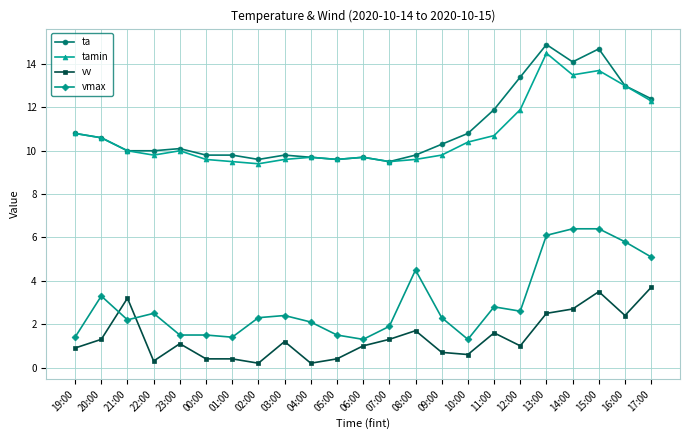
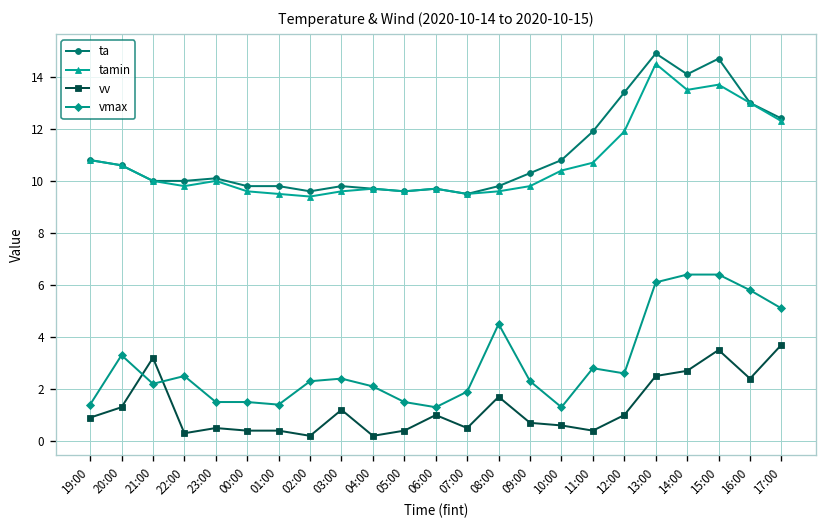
  {
    "vv": {
      "19:00": 0.9,
      "20:00": 1.3,
      "21:00": 3.2,
      "22:00": 0.3,
-     "23:00": 1.1,
+     "23:00": 0.5,
      "00:00": 0.4,
      "01:00": 0.4,
      "02:00": 0.2,
      "03:00": 1.2,
      "04:00": 0.2,
      "05:00": 0.4,
      "06:00": 1.0,
-     "07:00": 1.3,
+     "07:00": 0.5,
      "08:00": 1.7,
      "09:00": 0.7,
      "10:00": 0.6,
-     "11:00": 1.6,
+     "11:00": 0.4,
      "12:00": 1.0,
      "13:00": 2.5,
      "14:00": 2.7,
      "15:00": 3.5,
      "16:00": 2.4,
      "17:00": 3.7
    }
  }
